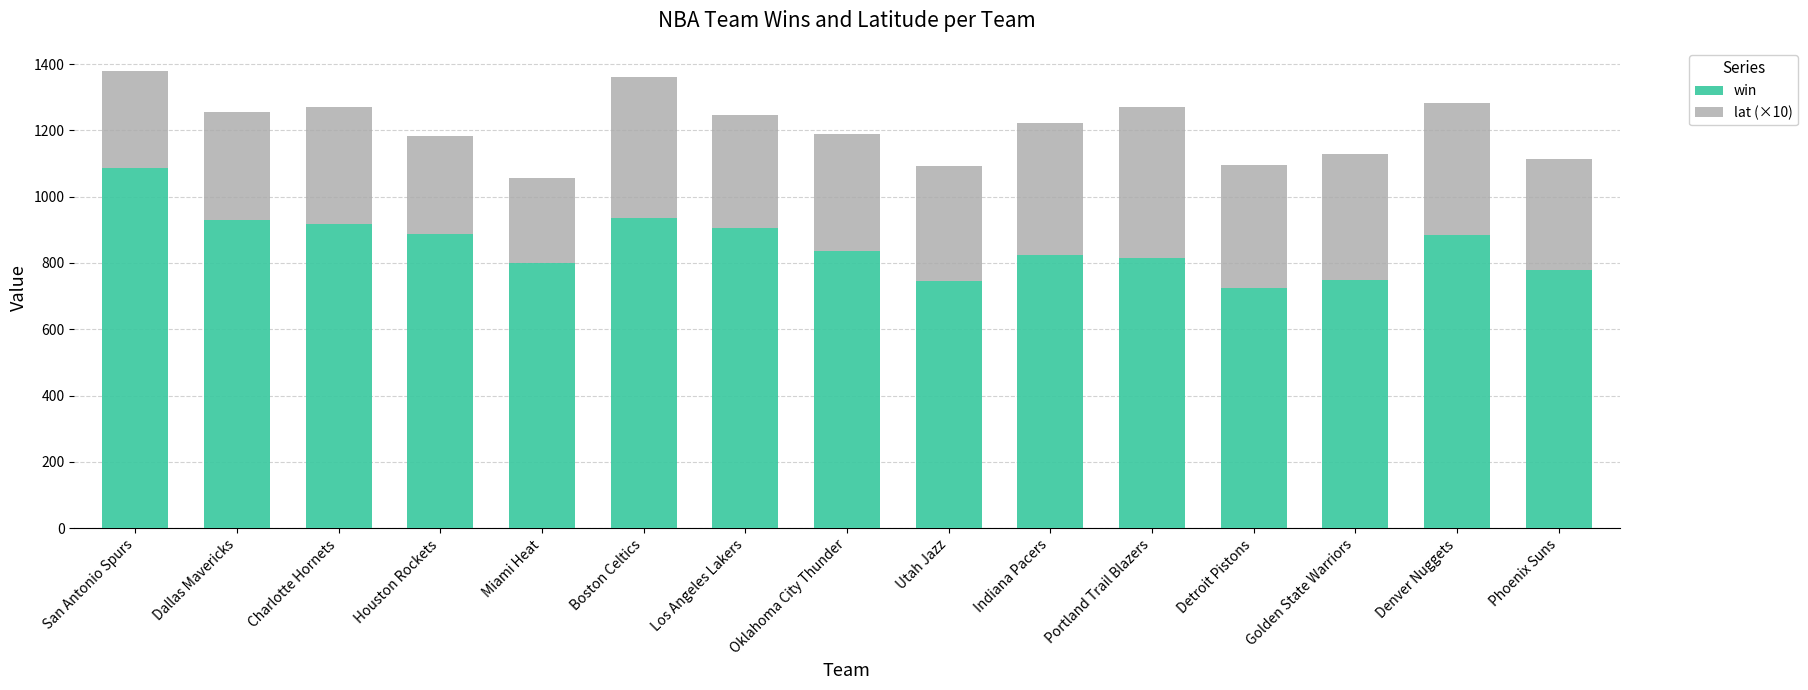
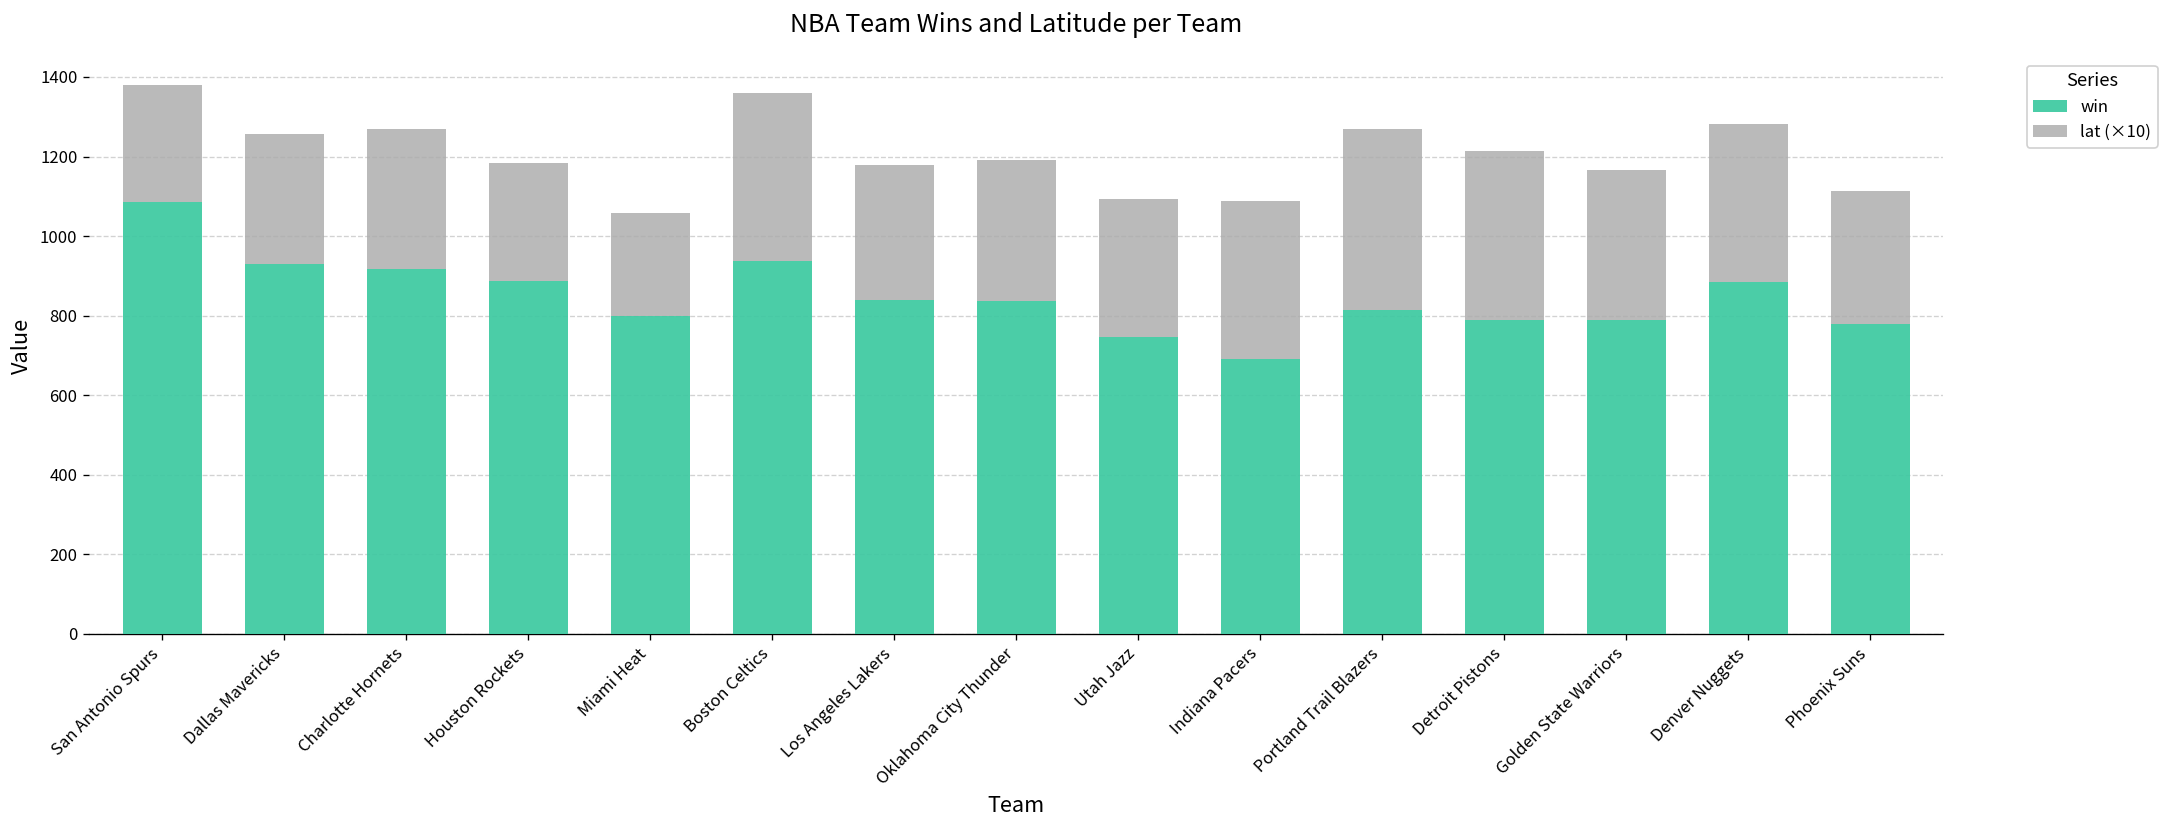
  {
    "win": {
      "San Antonio Spurs": 1090,
      "Dallas Mavericks": 930,
      "Charlotte Hornets": 920,
      "Houston Rockets": 890,
      "Miami Heat": 800,
      "Boston Celtics": 940,
-     "Los Angeles Lakers": 910,
+     "Los Angeles Lakers": 840,
      "Oklahoma City Thunder": 840,
      "Utah Jazz": 750,
-     "Indiana Pacers": 830,
+     "Indiana Pacers": 690,
      "Portland Trail Blazers": 810,
-     "Detroit Pistons": 720,
-     "Golden State Warriors": 750,
+     "Detroit Pistons": 790,
+     "Golden State Warriors": 790,
      "Denver Nuggets": 880,
      "Phoenix Suns": 780
    },
    "lat (×10)": {
      "San Antonio Spurs": 290,
      "Dallas Mavericks": 330,
      "Charlotte Hornets": 350,
      "Houston Rockets": 300,
      "Miami Heat": 260,
      "Boston Celtics": 420,
      "Los Angeles Lakers": 340,
      "Oklahoma City Thunder": 350,
      "Utah Jazz": 350,
      "Indiana Pacers": 400,
      "Portland Trail Blazers": 460,
-     "Detroit Pistons": 370,
+     "Detroit Pistons": 420,
      "Golden State Warriors": 380,
      "Denver Nuggets": 400,
      "Phoenix Suns": 330
    }
  }
